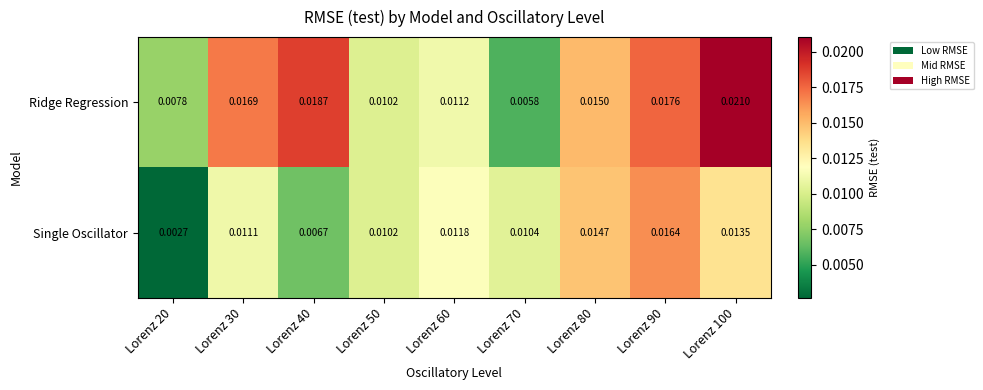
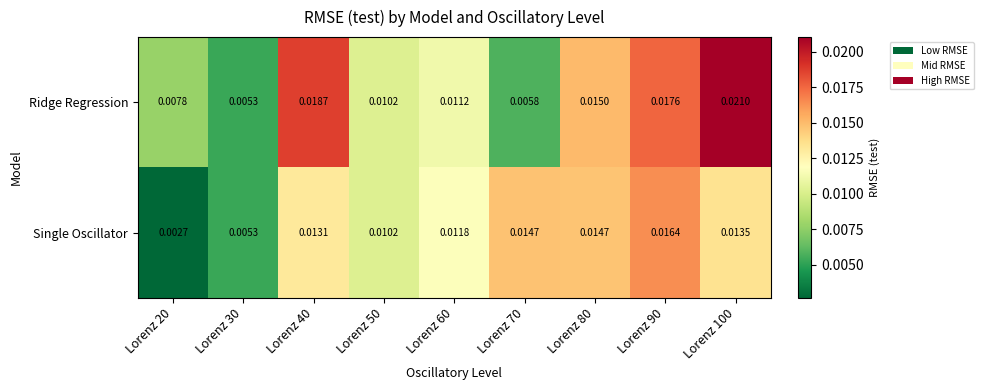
  {
    "Ridge Regression": {
      "Lorenz 20": 0.0078,
-     "Lorenz 30": 0.0169,
+     "Lorenz 30": 0.0053,
      "Lorenz 40": 0.0187,
      "Lorenz 50": 0.0102,
      "Lorenz 60": 0.0112,
      "Lorenz 70": 0.0058,
      "Lorenz 80": 0.0150,
      "Lorenz 90": 0.0176,
      "Lorenz 100": 0.0210
    },
    "Single Oscillator": {
      "Lorenz 20": 0.0027,
-     "Lorenz 30": 0.0111,
-     "Lorenz 40": 0.0067,
+     "Lorenz 30": 0.0053,
+     "Lorenz 40": 0.0131,
      "Lorenz 50": 0.0102,
      "Lorenz 60": 0.0118,
-     "Lorenz 70": 0.0104,
+     "Lorenz 70": 0.0147,
      "Lorenz 80": 0.0147,
      "Lorenz 90": 0.0164,
      "Lorenz 100": 0.0135
    }
  }
